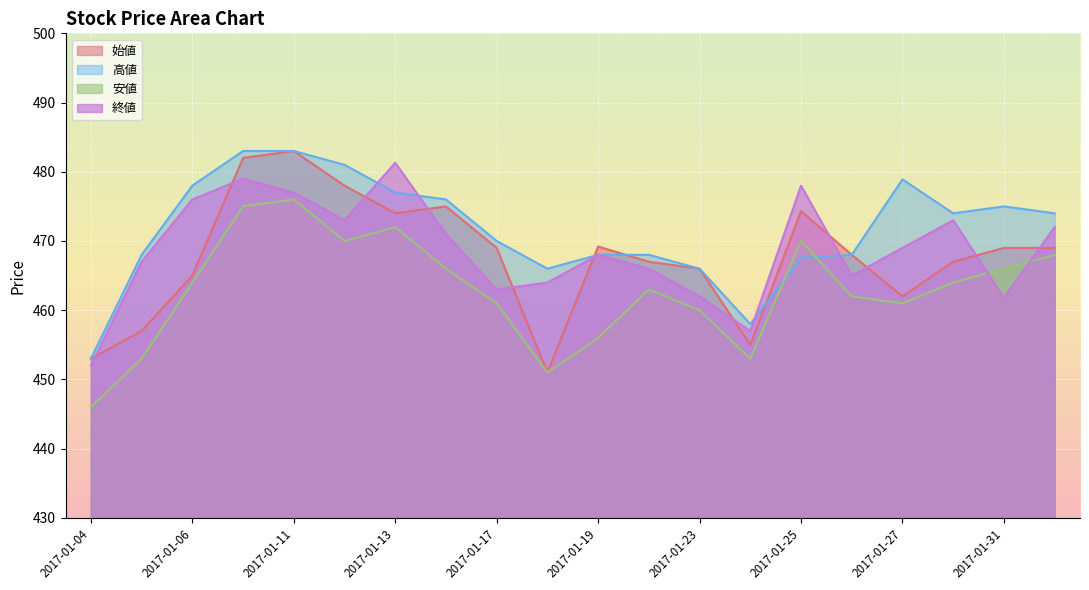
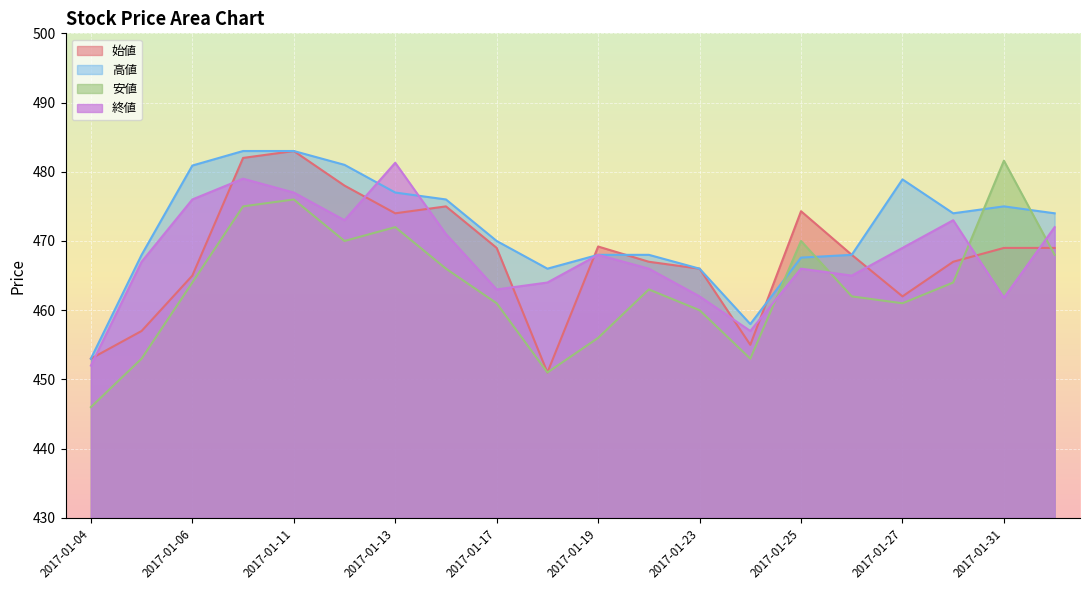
  {
    "始値": {
      "2017-01-06": 465,
      "2017-01-13": 474,
      "2017-01-17": 469,
      "2017-01-19": 469,
      "2017-01-25": 474,
      "2017-01-27": 462,
      "2017-01-31": 469
    },
    "高値": {
-     "2017-01-06": 478,
+     "2017-01-06": 481,
      "2017-01-13": 477,
      "2017-01-17": 470,
      "2017-01-25": 468,
      "2017-01-27": 479,
      "2017-01-31": 475
    },
    "安値": {
      "2017-01-04": 446,
      "2017-01-06": 464,
      "2017-01-11": 476,
      "2017-01-13": 472,
      "2017-01-17": 461,
      "2017-01-19": 456,
      "2017-01-23": 460,
      "2017-01-25": 470,
      "2017-01-27": 461,
-     "2017-01-31": 466
+     "2017-01-31": 482
    },
    "終値": {
      "2017-01-04": 452,
      "2017-01-06": 476,
      "2017-01-11": 477,
      "2017-01-13": 481,
      "2017-01-17": 463,
      "2017-01-23": 462,
-     "2017-01-25": 478,
+     "2017-01-25": 466,
      "2017-01-27": 469,
      "2017-01-31": 462
    }
  }
